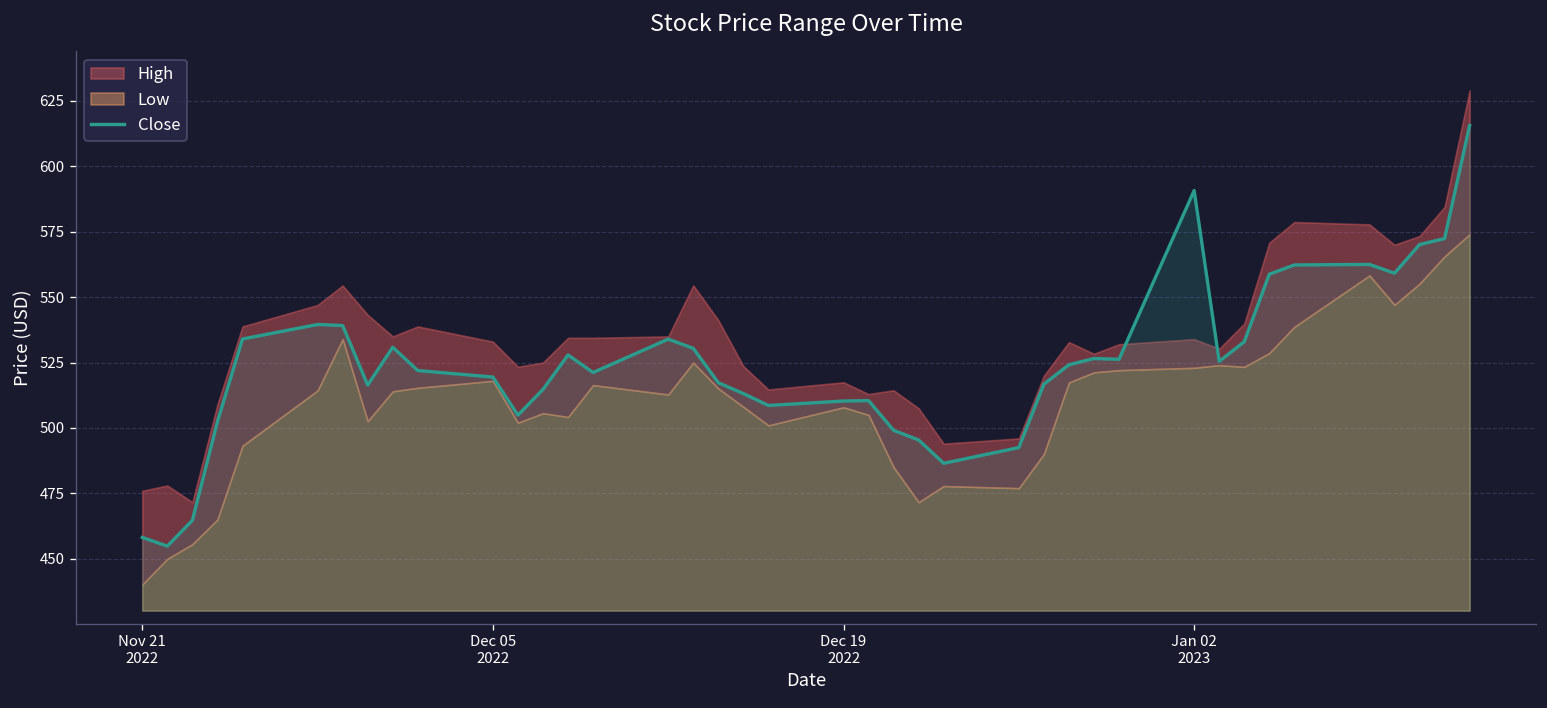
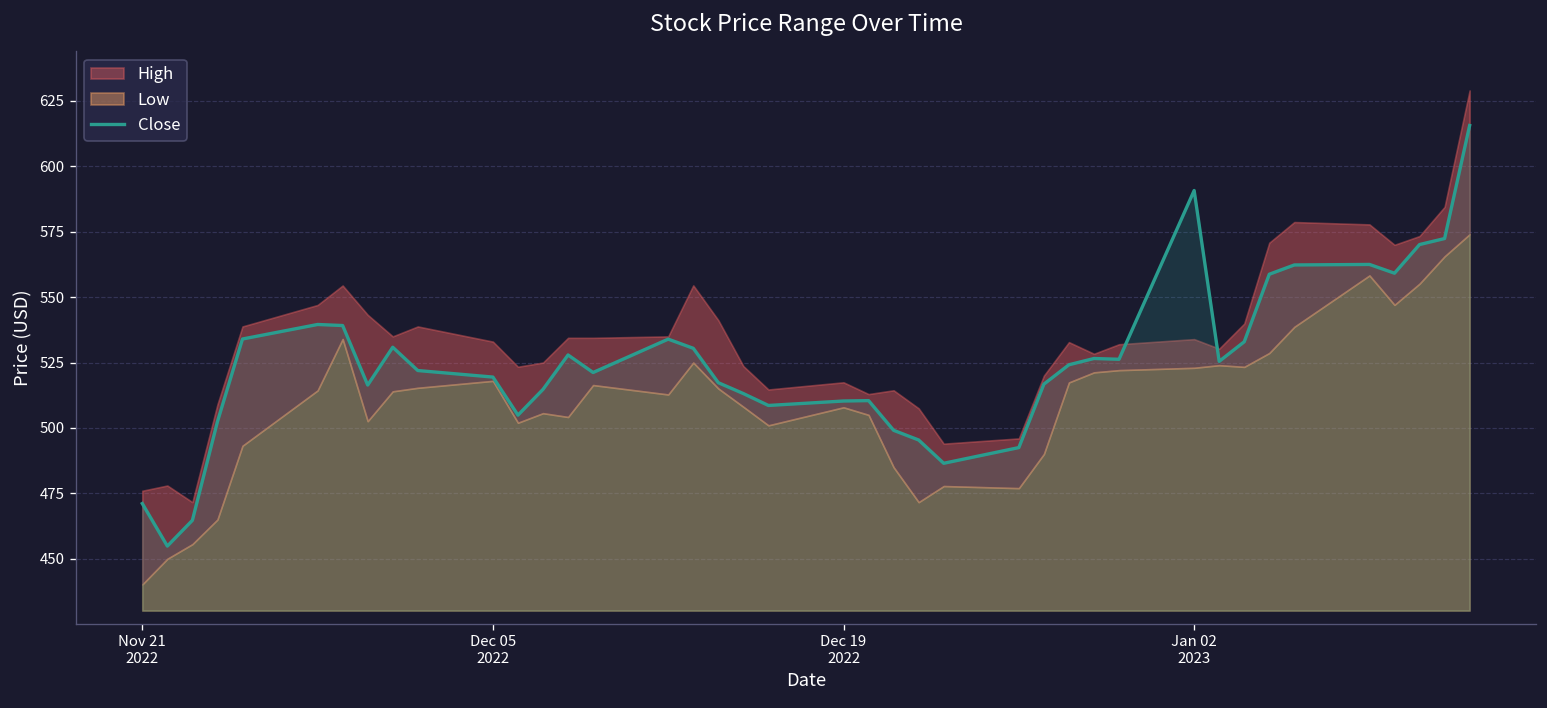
  {
    "Close": {
-     "Nov 21 2022": 458,
+     "Nov 21 2022": 471,
      "Dec 05 2022": 519,
      "Dec 19 2022": 510,
      "Jan 02 2023": 591
    }
  }
